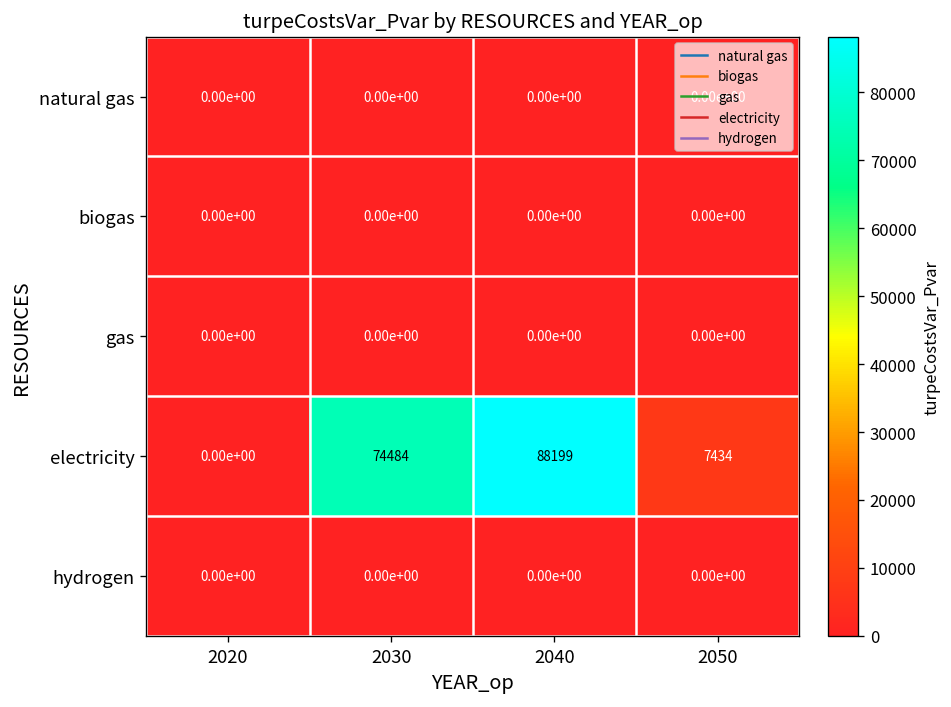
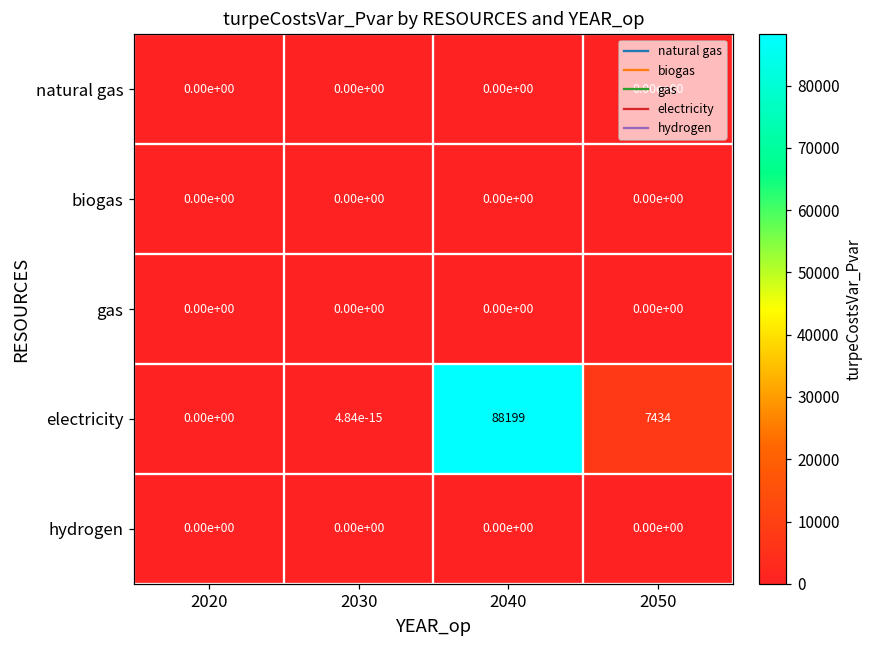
  {
    "natural gas": {
      "2020": "0.00e+00",
      "2030": "0.00e+00",
      "2040": "0.00e+00"
    },
    "biogas": {
      "2020": "0.00e+00",
      "2030": "0.00e+00",
      "2040": "0.00e+00",
      "2050": "0.00e+00"
    },
    "gas": {
      "2020": "0.00e+00",
      "2030": "0.00e+00",
      "2040": "0.00e+00",
      "2050": "0.00e+00"
    },
    "electricity": {
      "2020": "0.00e+00",
-     "2030": "74484",
+     "2030": "4.84e-15",
      "2040": "88199",
      "2050": "7434"
    },
    "hydrogen": {
      "2020": "0.00e+00",
      "2030": "0.00e+00",
      "2040": "0.00e+00",
      "2050": "0.00e+00"
    }
  }
